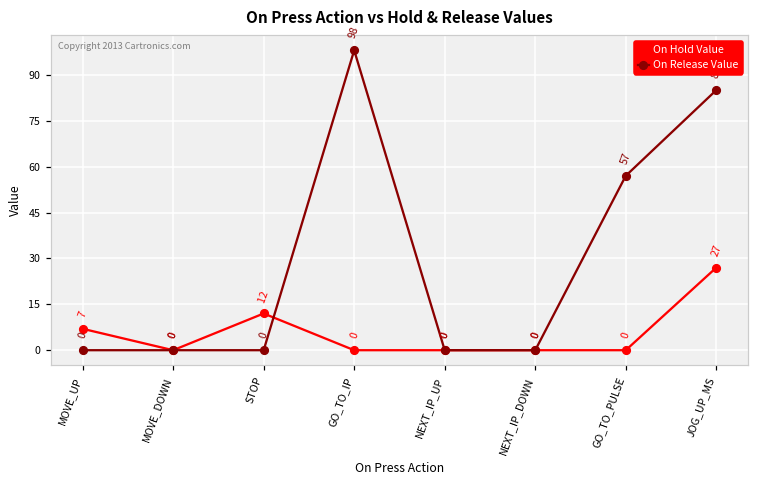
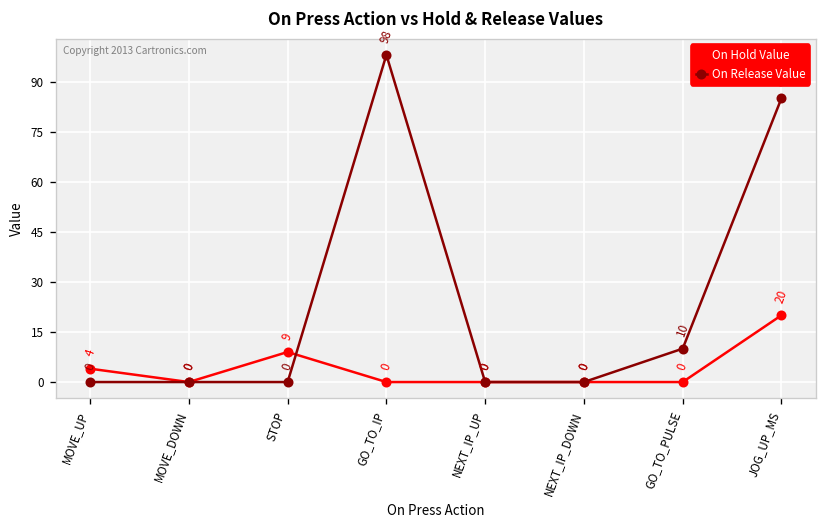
  {
    "On Hold Value": {
-     "MOVE_UP": 7,
-     "STOP": 12,
+     "MOVE_UP": 4,
+     "STOP": 9,
      "GO_TO_IP": 0,
      "GO_TO_PULSE": 0,
-     "JOG_UP_MS": 27
+     "JOG_UP_MS": 20
    },
    "On Release Value": {
      "STOP": 0,
      "GO_TO_IP": 98,
-     "GO_TO_PULSE": 57
+     "GO_TO_PULSE": 10
    }
  }
